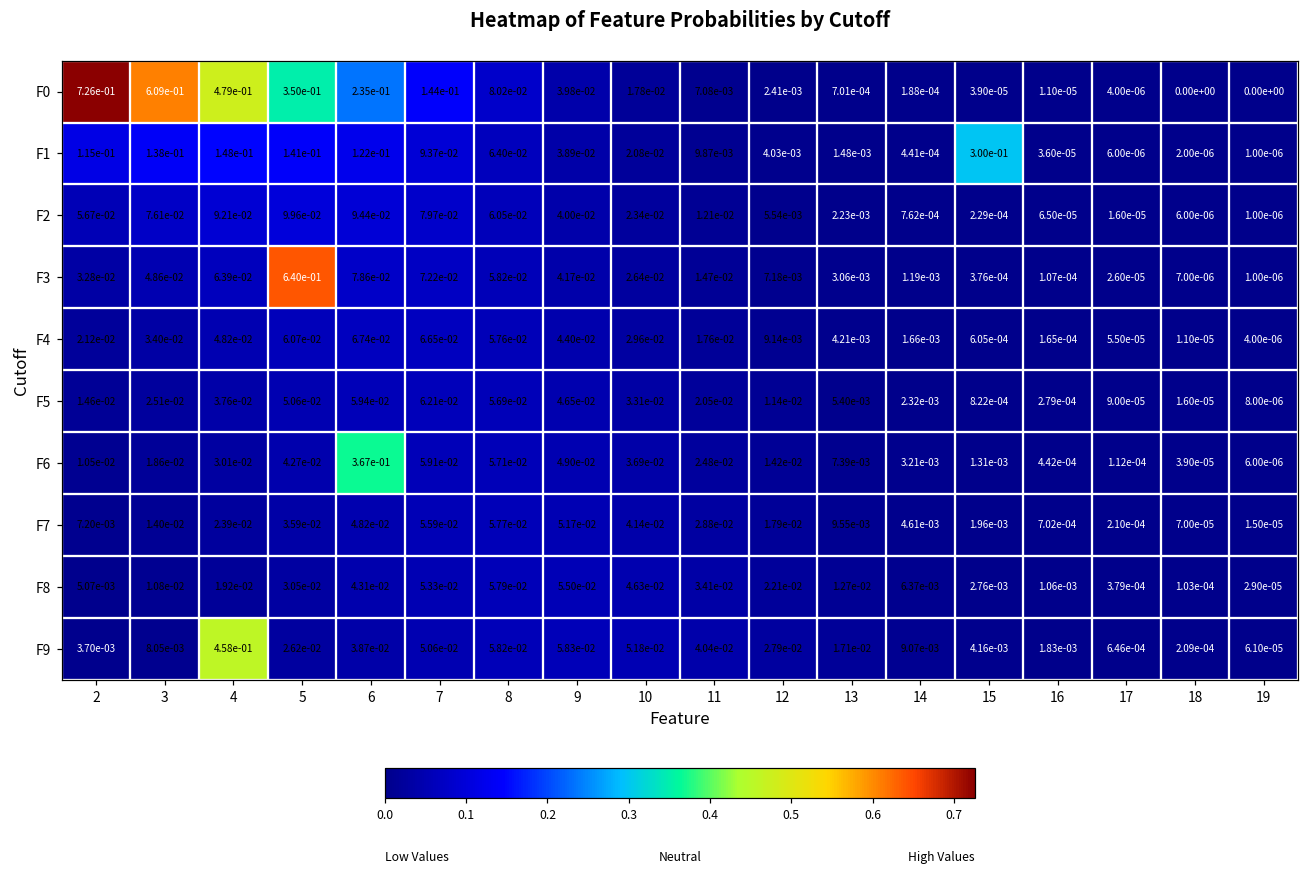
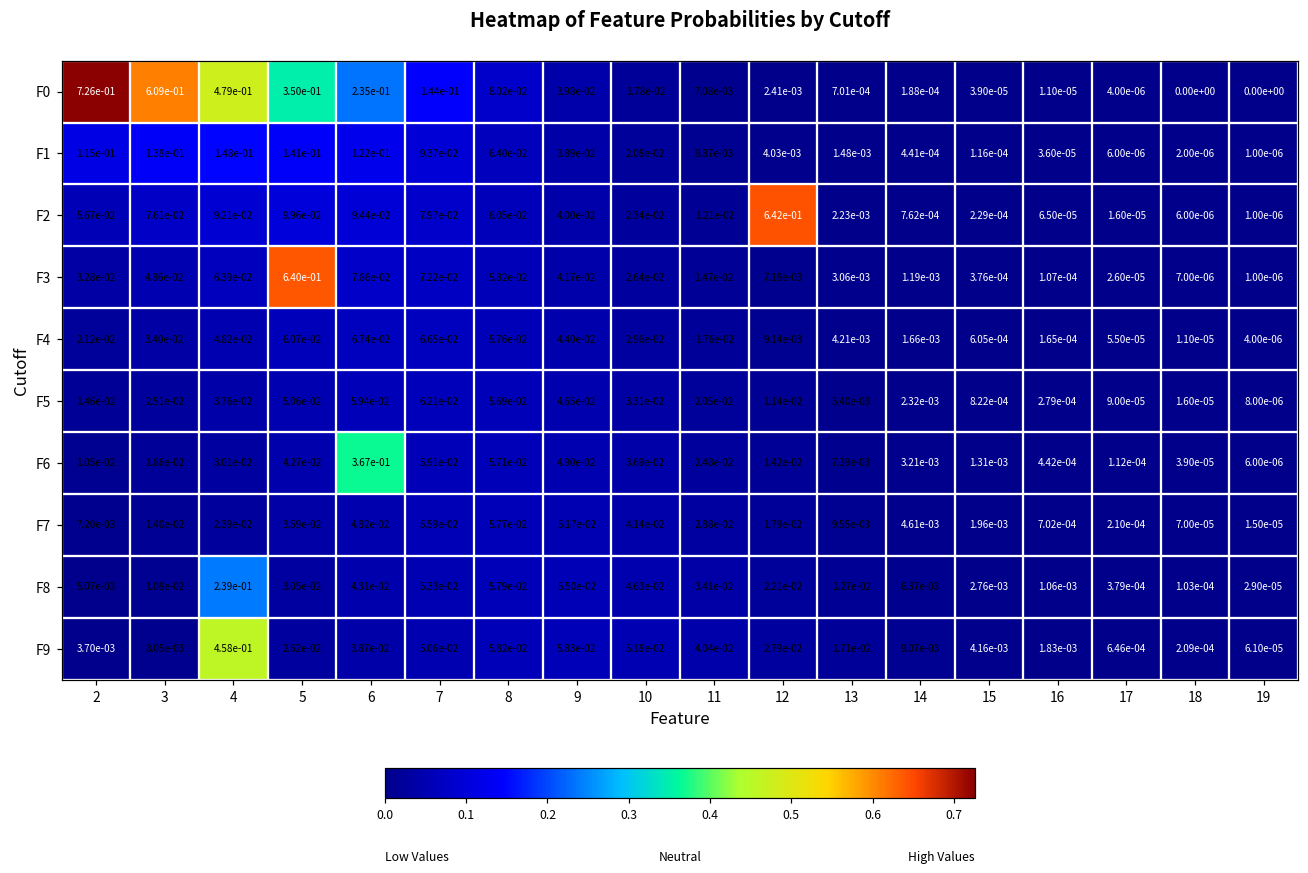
  {
    "F0": {
      "2": "7.26e-01",
      "3": "6.09e-01",
      "4": "4.79e-01",
      "5": "3.50e-01",
      "6": "2.35e-01",
      "7": "1.44e-01",
      "8": "8.02e-02",
      "9": "3.98e-02",
      "10": "1.78e-02",
      "11": "7.08e-03",
      "12": "2.41e-03",
      "13": "7.01e-04",
      "14": "1.88e-04",
      "15": "3.90e-05",
      "16": "1.10e-05",
      "17": "4.00e-06",
      "18": "0.00e+00",
      "19": "0.00e+00"
    },
    "F1": {
      "2": "1.15e-01",
      "3": "1.38e-01",
      "4": "1.48e-01",
      "5": "1.41e-01",
      "6": "1.22e-01",
      "7": "9.37e-02",
      "8": "6.40e-02",
      "9": "3.89e-02",
      "10": "2.08e-02",
      "11": "9.87e-03",
      "12": "4.03e-03",
      "13": "1.48e-03",
      "14": "4.41e-04",
-     "15": "3.00e-01",
+     "15": "1.16e-04",
      "16": "3.60e-05",
      "17": "6.00e-06",
      "18": "2.00e-06",
      "19": "1.00e-06"
    },
    "F2": {
      "2": "5.67e-02",
      "3": "7.61e-02",
      "4": "9.21e-02",
      "5": "9.96e-02",
      "6": "9.44e-02",
      "7": "7.97e-02",
      "8": "6.05e-02",
      "9": "4.00e-02",
      "10": "2.34e-02",
      "11": "1.21e-02",
-     "12": "5.54e-03",
+     "12": "6.42e-01",
      "13": "2.23e-03",
      "14": "7.62e-04",
      "15": "2.29e-04",
      "16": "6.50e-05",
      "17": "1.60e-05",
      "18": "6.00e-06",
      "19": "1.00e-06"
    },
    "F3": {
      "2": "3.28e-02",
      "3": "4.86e-02",
      "4": "6.39e-02",
      "5": "6.40e-01",
      "6": "7.86e-02",
      "7": "7.22e-02",
      "8": "5.82e-02",
      "9": "4.17e-02",
      "10": "2.64e-02",
      "11": "1.47e-02",
      "12": "7.18e-03",
      "13": "3.06e-03",
      "14": "1.19e-03",
      "15": "3.76e-04",
      "16": "1.07e-04",
      "17": "2.60e-05",
      "18": "7.00e-06",
      "19": "1.00e-06"
    },
    "F4": {
      "2": "2.12e-02",
      "3": "3.40e-02",
      "4": "4.82e-02",
      "5": "6.07e-02",
      "6": "6.74e-02",
      "7": "6.65e-02",
      "8": "5.76e-02",
      "9": "4.40e-02",
      "10": "2.96e-02",
      "11": "1.76e-02",
      "12": "9.14e-03",
      "13": "4.21e-03",
      "14": "1.66e-03",
      "15": "6.05e-04",
      "16": "1.65e-04",
      "17": "5.50e-05",
      "18": "1.10e-05",
      "19": "4.00e-06"
    },
    "F5": {
      "2": "1.46e-02",
      "3": "2.51e-02",
      "4": "3.76e-02",
      "5": "5.06e-02",
      "6": "5.94e-02",
      "7": "6.21e-02",
      "8": "5.69e-02",
      "9": "4.65e-02",
      "10": "3.31e-02",
      "11": "2.05e-02",
      "12": "1.14e-02",
      "13": "5.40e-03",
      "14": "2.32e-03",
      "15": "8.22e-04",
      "16": "2.79e-04",
      "17": "9.00e-05",
      "18": "1.60e-05",
      "19": "8.00e-06"
    },
    "F6": {
      "2": "1.05e-02",
      "3": "1.86e-02",
      "4": "3.01e-02",
      "5": "4.27e-02",
      "6": "3.67e-01",
      "7": "5.91e-02",
      "8": "5.71e-02",
      "9": "4.90e-02",
      "10": "3.69e-02",
      "11": "2.48e-02",
      "12": "1.42e-02",
      "13": "7.39e-03",
      "14": "3.21e-03",
      "15": "1.31e-03",
      "16": "4.42e-04",
      "17": "1.12e-04",
      "18": "3.90e-05",
      "19": "6.00e-06"
    },
    "F7": {
      "2": "7.20e-03",
      "3": "1.40e-02",
      "4": "2.39e-02",
      "5": "3.59e-02",
      "6": "4.82e-02",
      "7": "5.59e-02",
      "8": "5.77e-02",
      "9": "5.17e-02",
      "10": "4.14e-02",
      "11": "2.88e-02",
      "12": "1.79e-02",
      "13": "9.55e-03",
      "14": "4.61e-03",
      "15": "1.96e-03",
      "16": "7.02e-04",
      "17": "2.10e-04",
      "18": "7.00e-05",
      "19": "1.50e-05"
    },
    "F8": {
      "2": "5.07e-03",
      "3": "1.08e-02",
-     "4": "1.92e-02",
+     "4": "2.39e-01",
      "5": "3.05e-02",
      "6": "4.31e-02",
      "7": "5.33e-02",
      "8": "5.79e-02",
      "9": "5.50e-02",
      "10": "4.63e-02",
      "11": "3.41e-02",
      "12": "2.21e-02",
      "13": "1.27e-02",
      "14": "6.37e-03",
      "15": "2.76e-03",
      "16": "1.06e-03",
      "17": "3.79e-04",
      "18": "1.03e-04",
      "19": "2.90e-05"
    },
    "F9": {
      "2": "3.70e-03",
      "3": "8.05e-03",
      "4": "4.58e-01",
      "5": "2.62e-02",
      "6": "3.87e-02",
      "7": "5.06e-02",
      "8": "5.82e-02",
      "9": "5.83e-02",
      "10": "5.18e-02",
      "11": "4.04e-02",
      "12": "2.79e-02",
      "13": "1.71e-02",
      "14": "9.07e-03",
      "15": "4.16e-03",
      "16": "1.83e-03",
      "17": "6.46e-04",
      "18": "2.09e-04",
      "19": "6.10e-05"
    }
  }
